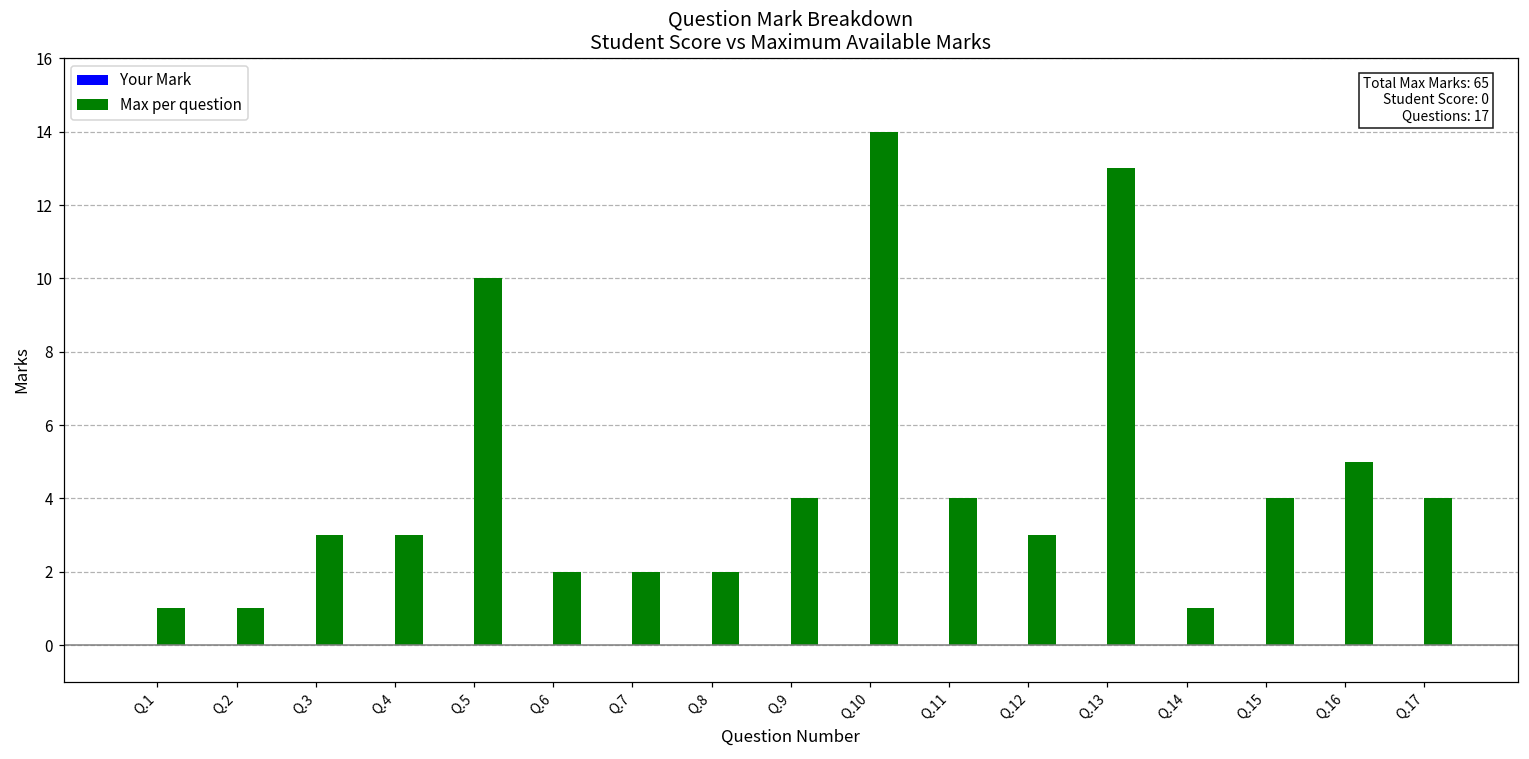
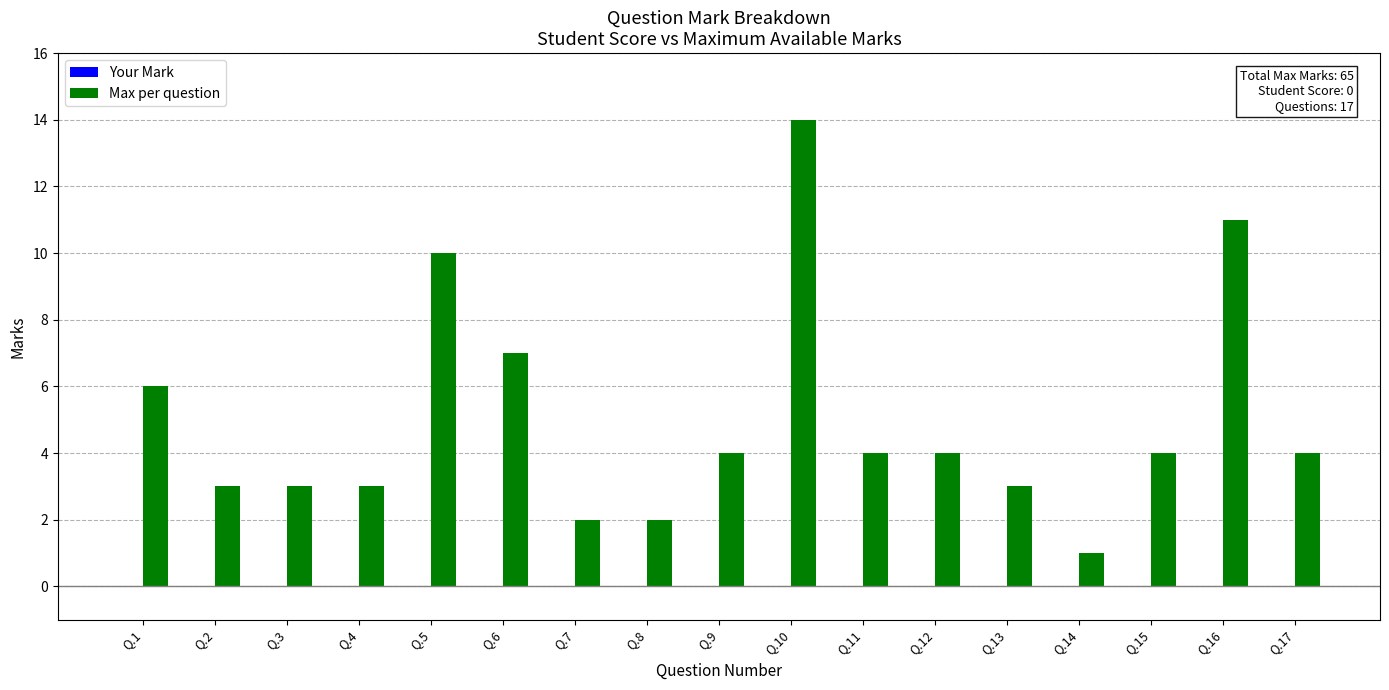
  {
    "Your Mark": {
      "Q.1": 0,
      "Q.2": 0,
      "Q.3": 0,
      "Q.4": 0,
      "Q.5": 0,
      "Q.6": 0,
      "Q.7": 0,
      "Q.8": 0,
      "Q.9": 0,
      "Q.10": 0,
      "Q.11": 0,
      "Q.12": 0,
      "Q.13": 0,
      "Q.14": 0,
      "Q.15": 0,
      "Q.16": 0,
      "Q.17": 0
    },
    "Max per question": {
-     "Q.1": 1,
-     "Q.2": 1,
+     "Q.1": 6,
+     "Q.2": 3,
      "Q.3": 3,
      "Q.4": 3,
      "Q.5": 10,
-     "Q.6": 2,
+     "Q.6": 7,
      "Q.7": 2,
      "Q.8": 2,
      "Q.9": 4,
      "Q.10": 14,
      "Q.11": 4,
-     "Q.12": 3,
-     "Q.13": 13,
+     "Q.12": 4,
+     "Q.13": 3,
      "Q.14": 1,
      "Q.15": 4,
-     "Q.16": 5,
+     "Q.16": 11,
      "Q.17": 4
    }
  }
